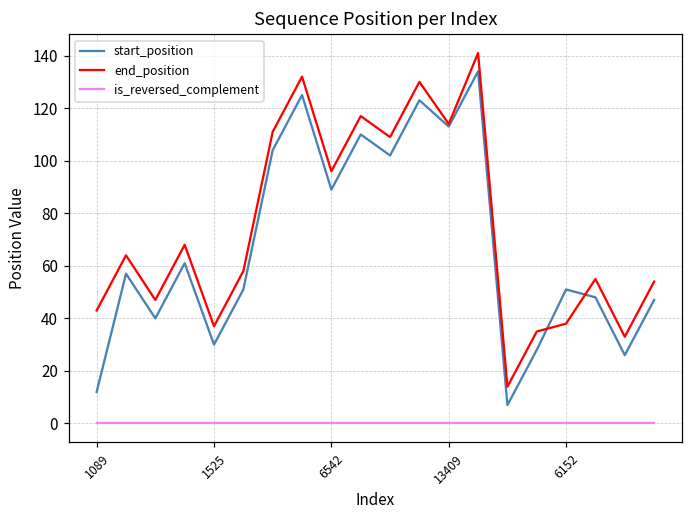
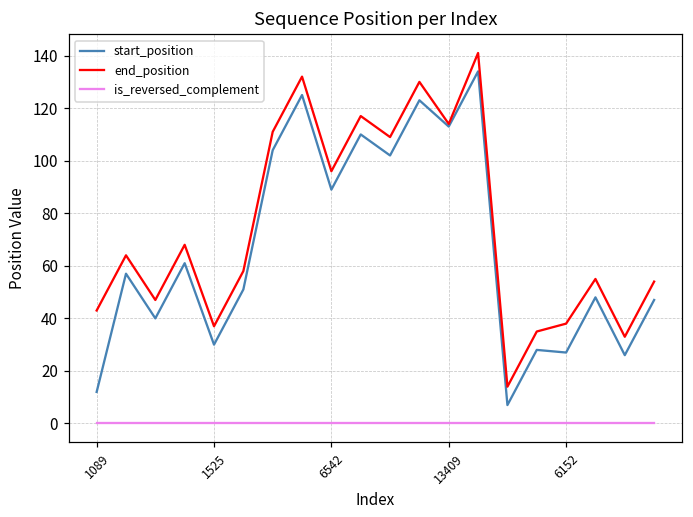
  {
    "start_position": {
      "1089": 12,
      "1525": 30,
      "6542": 89,
-     "6152": 51
+     "6152": 27
    },
    "end_position": {
      "1089": 43,
      "1525": 37,
      "6542": 96,
      "6152": 38
    },
    "is_reversed_complement": {
      "1089": 0,
      "1525": 0,
      "6542": 0,
      "13409": 0,
      "6152": 0
    }
  }
